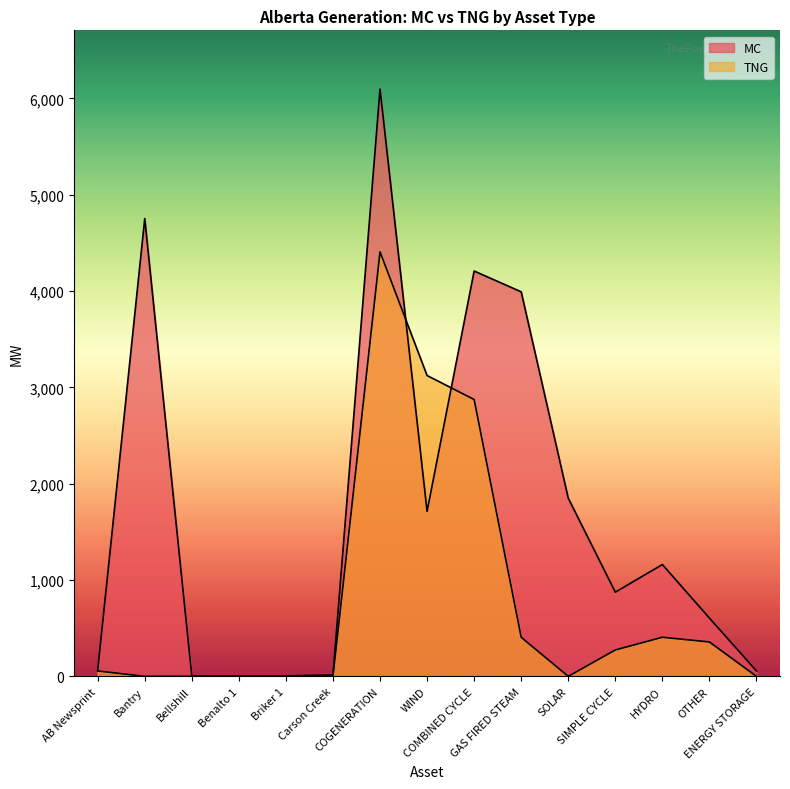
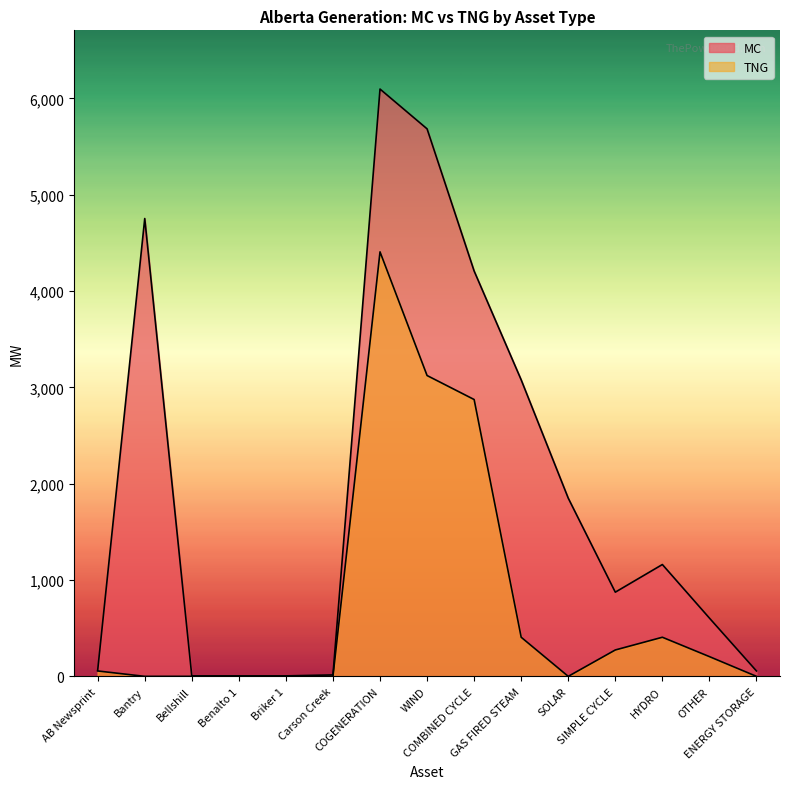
  {
    "MC": {
      "Bantry": "4,800",
      "COGENERATION": "6,100",
-     "WIND": "1,700",
+     "WIND": "5,700",
      "COMBINED CYCLE": "4,200",
-     "GAS FIRED STEAM": "4,000",
+     "GAS FIRED STEAM": "3,100",
      "SOLAR": "1,900",
      "SIMPLE CYCLE": "900",
      "HYDRO": "1,200",
      "OTHER": "600",
      "ENERGY STORAGE": "100"
    },
    "TNG": {
      "Bantry": "0",
      "COGENERATION": "4,400",
      "WIND": "3,100",
      "COMBINED CYCLE": "2,900",
      "GAS FIRED STEAM": "400",
      "SOLAR": "0",
      "SIMPLE CYCLE": "300",
      "HYDRO": "400",
-     "OTHER": "400",
+     "OTHER": "200",
      "ENERGY STORAGE": "0"
    }
  }
